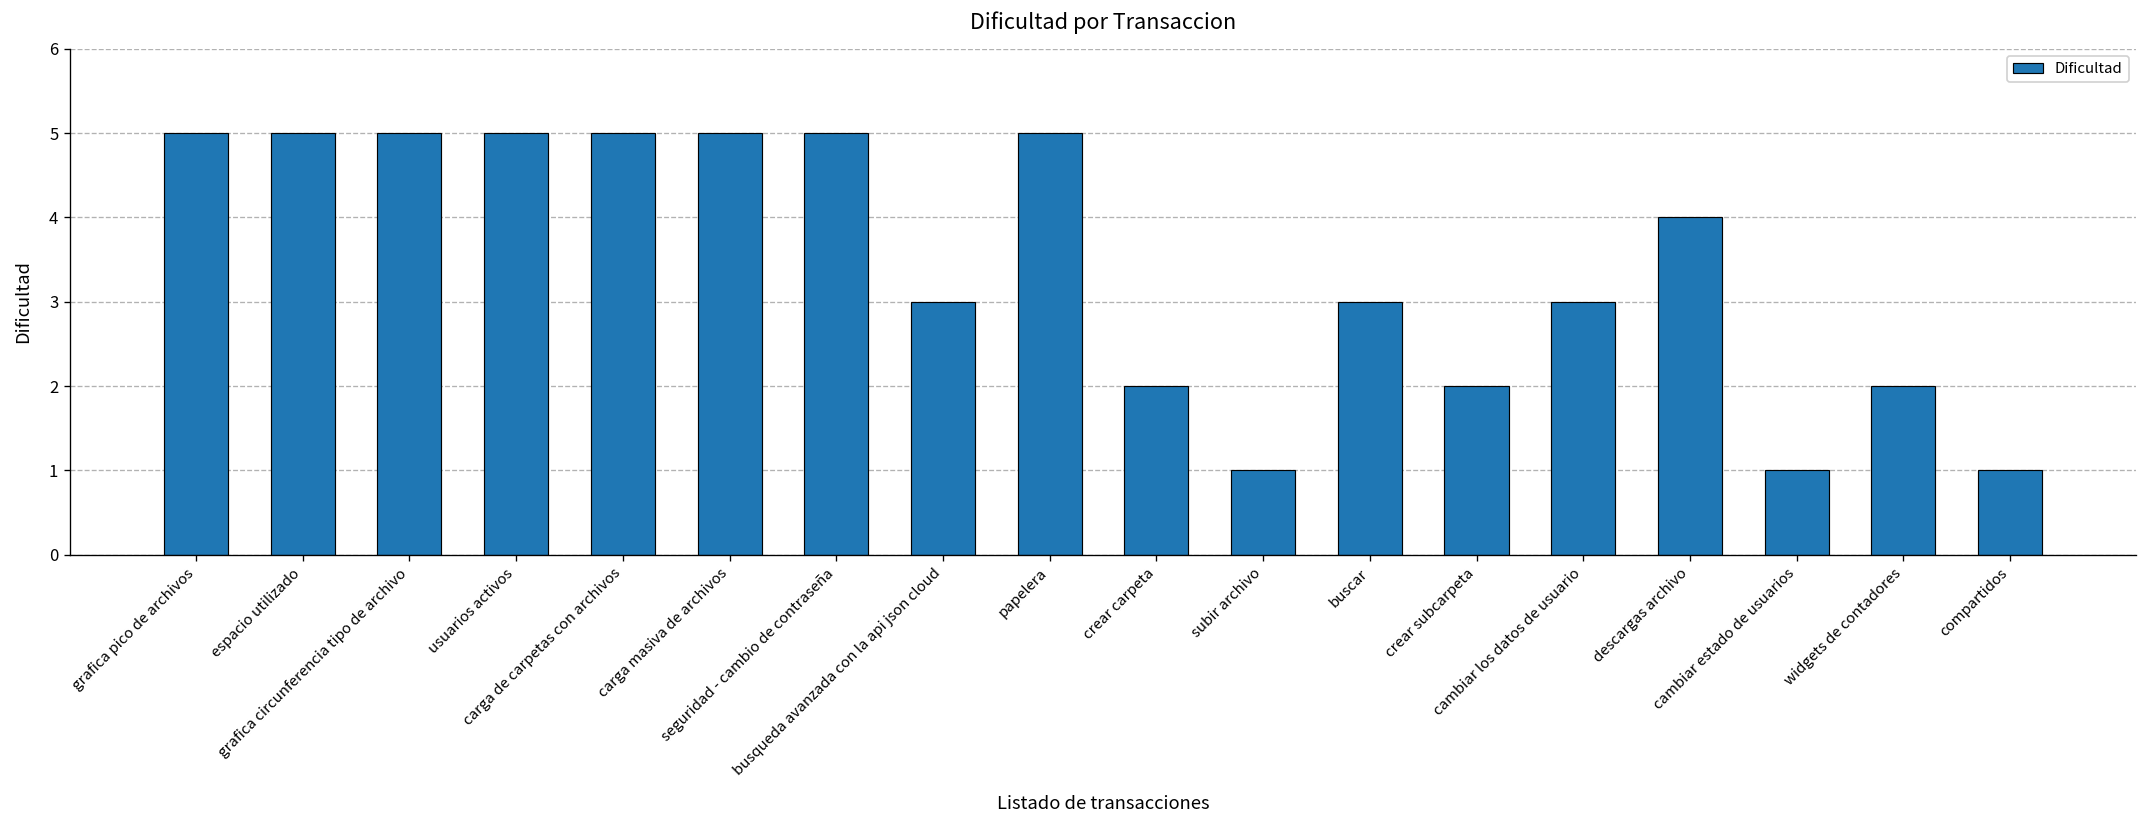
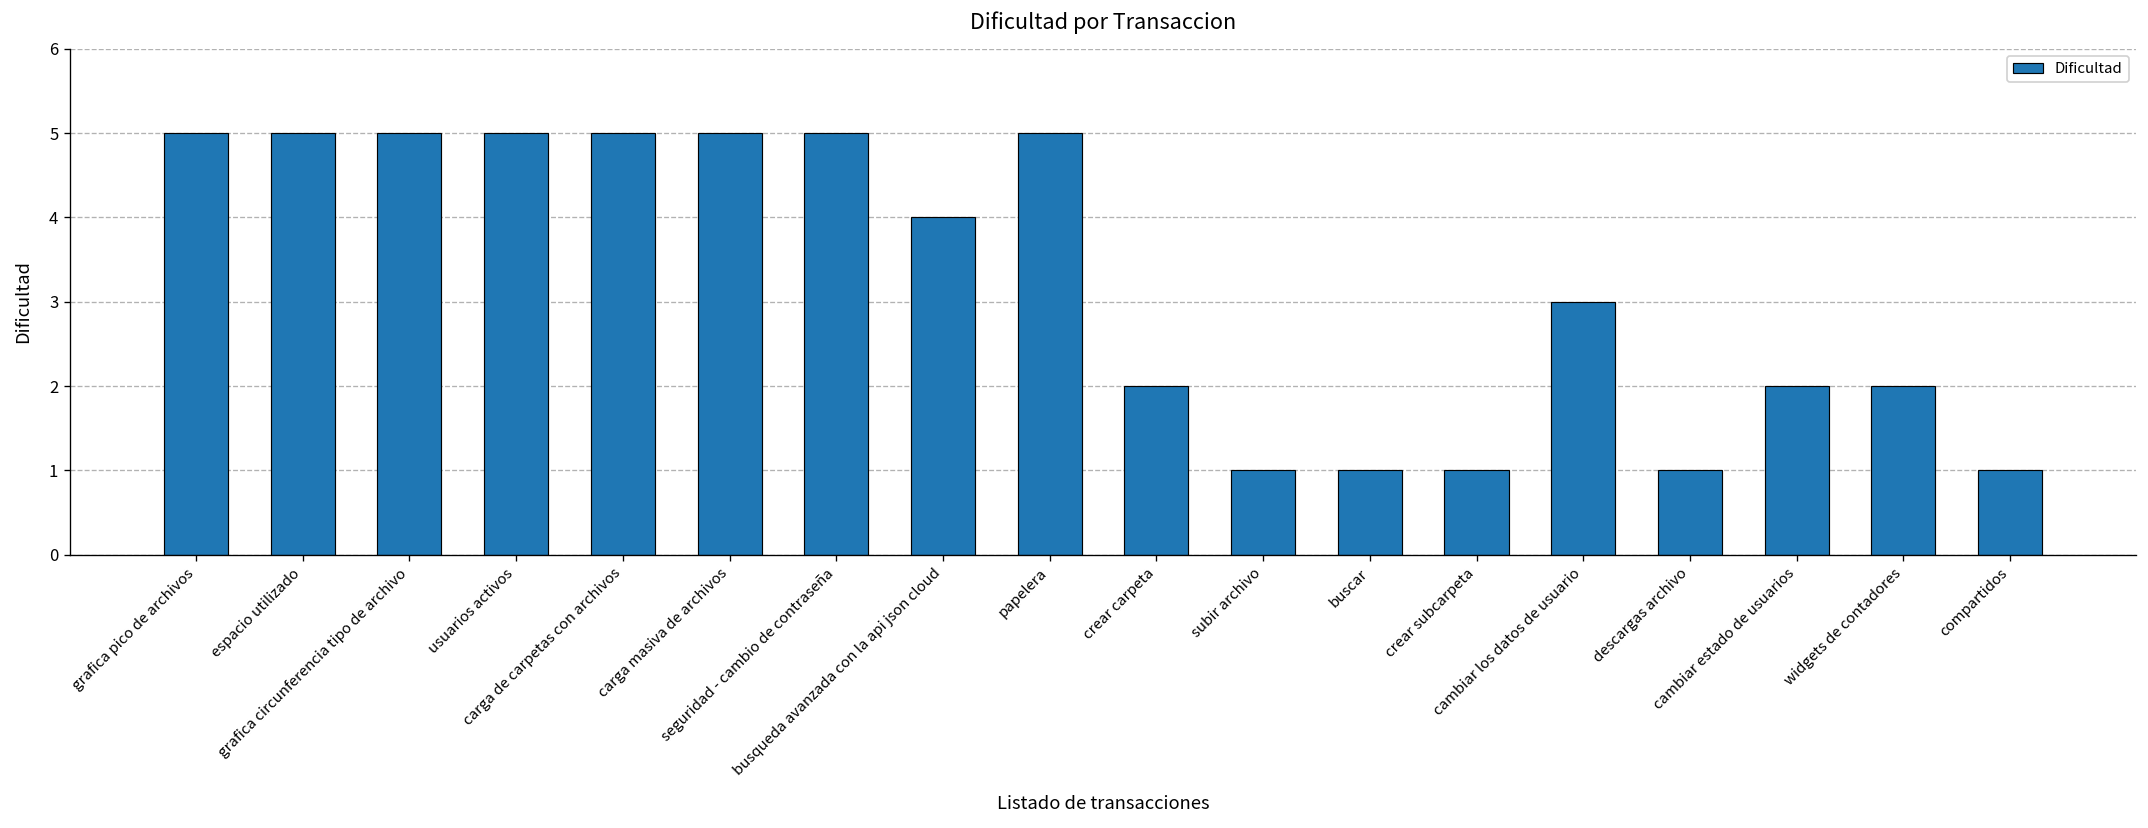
  {
    "grafica pico de archivos": 5,
    "espacio utilizado": 5,
    "grafica circunferencia tipo de archivo": 5,
    "usuarios activos": 5,
    "carga de carpetas con archivos": 5,
    "carga masiva de archivos": 5,
    "seguridad - cambio de contraseña": 5,
-   "busqueda avanzada con la api json cloud": 3,
+   "busqueda avanzada con la api json cloud": 4,
    "papelera": 5,
    "crear carpeta": 2,
    "subir archivo": 1,
-   "buscar": 3,
-   "crear subcarpeta": 2,
+   "buscar": 1,
+   "crear subcarpeta": 1,
    "cambiar los datos de usuario": 3,
-   "descargas archivo": 4,
-   "cambiar estado de usuarios": 1,
+   "descargas archivo": 1,
+   "cambiar estado de usuarios": 2,
    "widgets de contadores": 2,
    "compartidos": 1
  }
